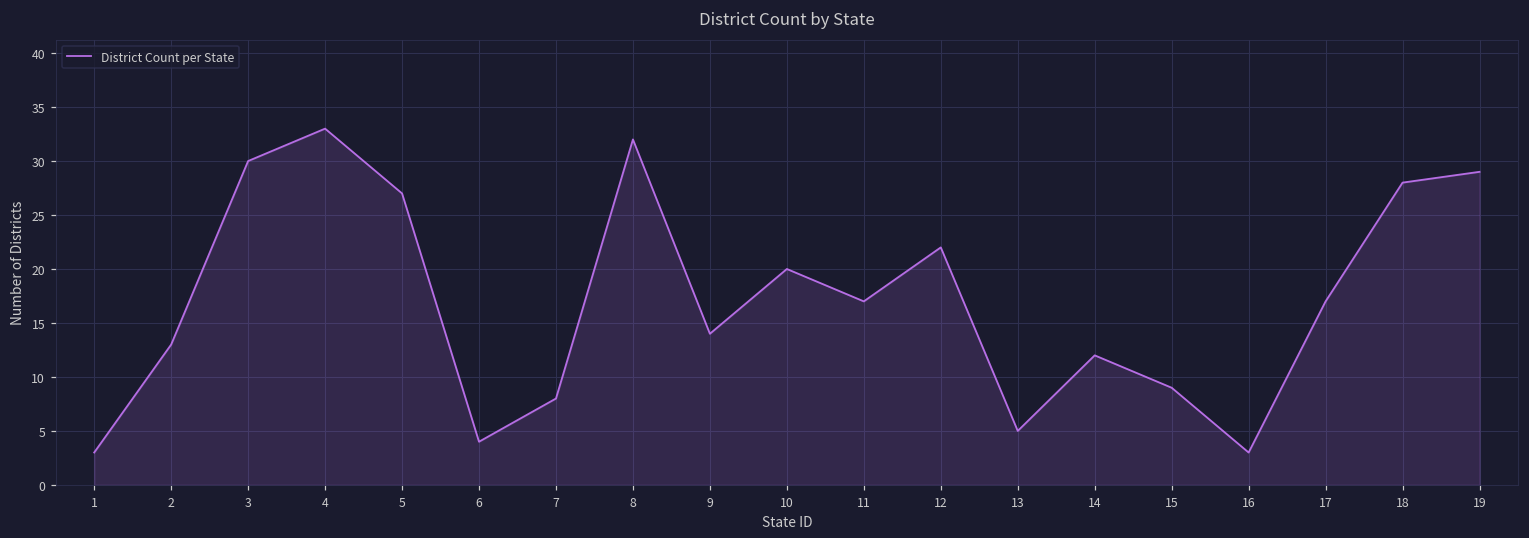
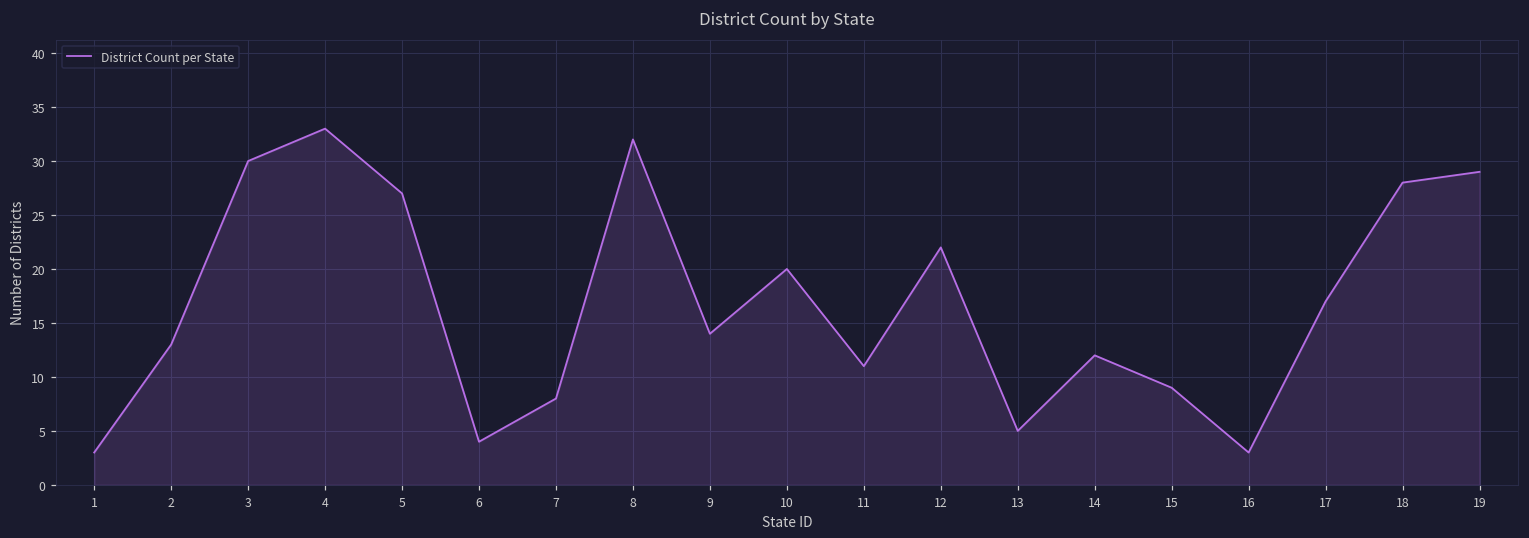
  {
    "1": 3,
    "2": 13,
    "3": 30,
    "4": 33,
    "5": 27,
    "6": 4,
    "7": 8,
    "8": 32,
    "9": 14,
    "10": 20,
-   "11": 17,
+   "11": 11,
    "12": 22,
    "13": 5,
    "14": 12,
    "15": 9,
    "16": 3,
    "17": 17,
    "18": 28,
    "19": 29
  }
